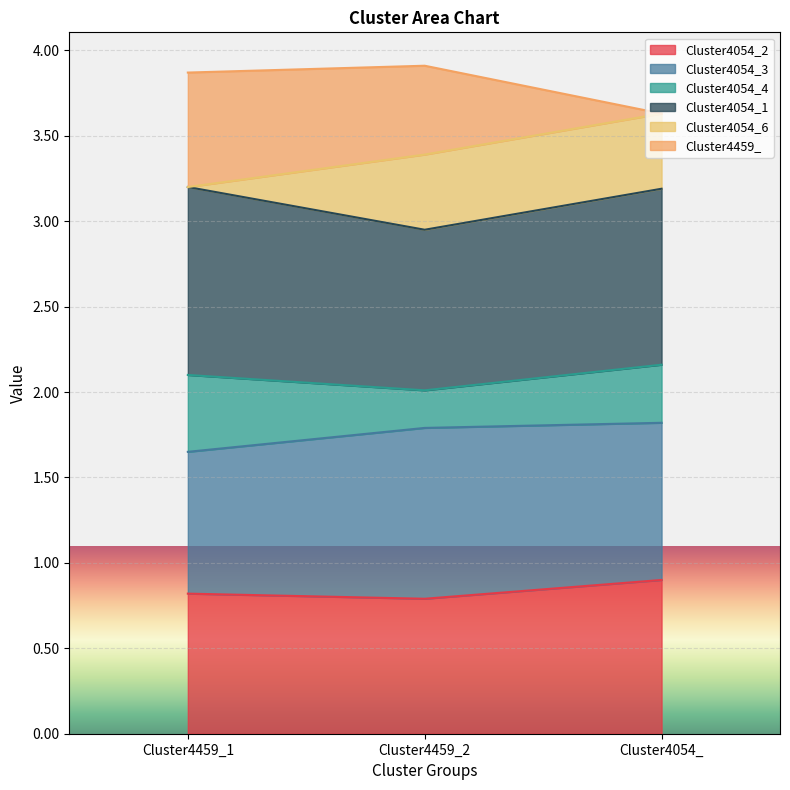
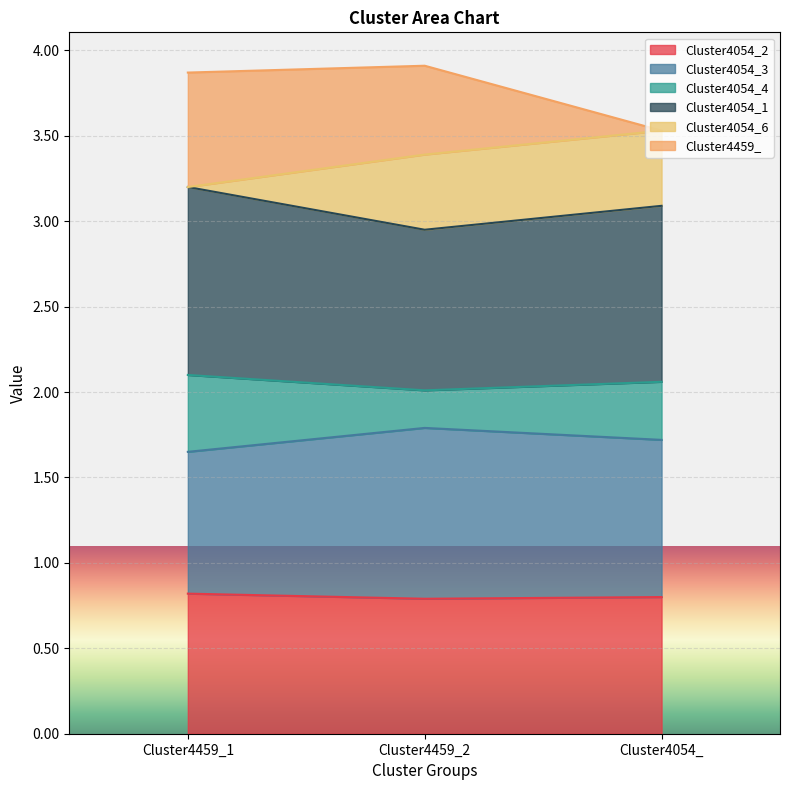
  {
    "Cluster4054_2": {
      "Cluster4459_1": 0.82,
      "Cluster4459_2": 0.8,
-     "Cluster4054_": 0.9
+     "Cluster4054_": 0.8
    },
    "Cluster4054_1": {
      "Cluster4459_2": 0.94,
      "Cluster4054_": 1.03
    }
  }
